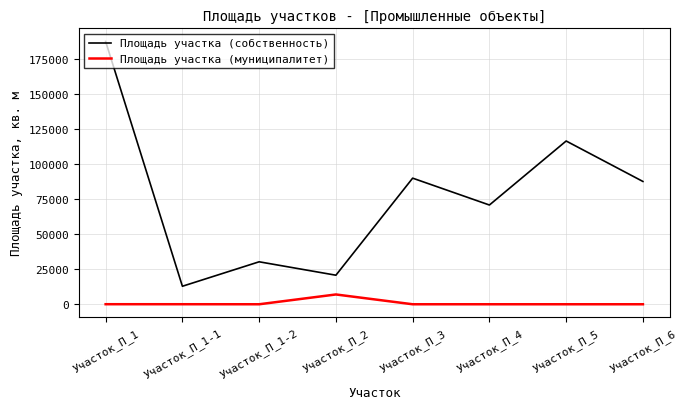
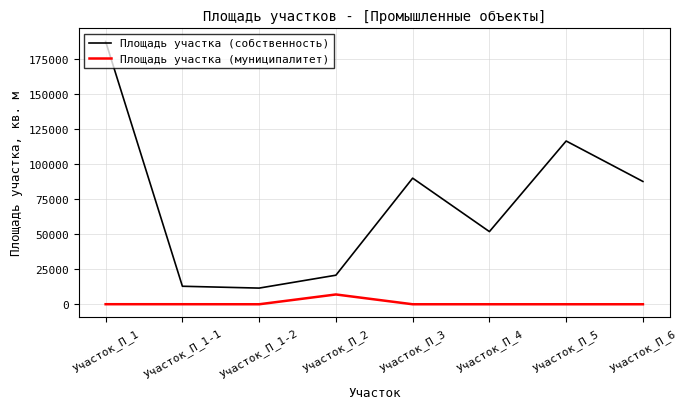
  {
    "Площадь участка (собственность)": {
      "Участок_П_1-1": 13000,
-     "Участок_П_1-2": 30000,
+     "Участок_П_1-2": 12000,
      "Участок_П_2": 21000,
      "Участок_П_3": 90000,
-     "Участок_П_4": 71000,
+     "Участок_П_4": 52000,
      "Участок_П_5": 117000,
      "Участок_П_6": 88000
    },
    "Площадь участка (муниципалитет)": {
      "Участок_П_1": 0,
      "Участок_П_1-1": 0,
      "Участок_П_1-2": 0,
      "Участок_П_2": 7000,
      "Участок_П_3": 0,
      "Участок_П_4": 0,
      "Участок_П_5": 0,
      "Участок_П_6": 0
    }
  }
